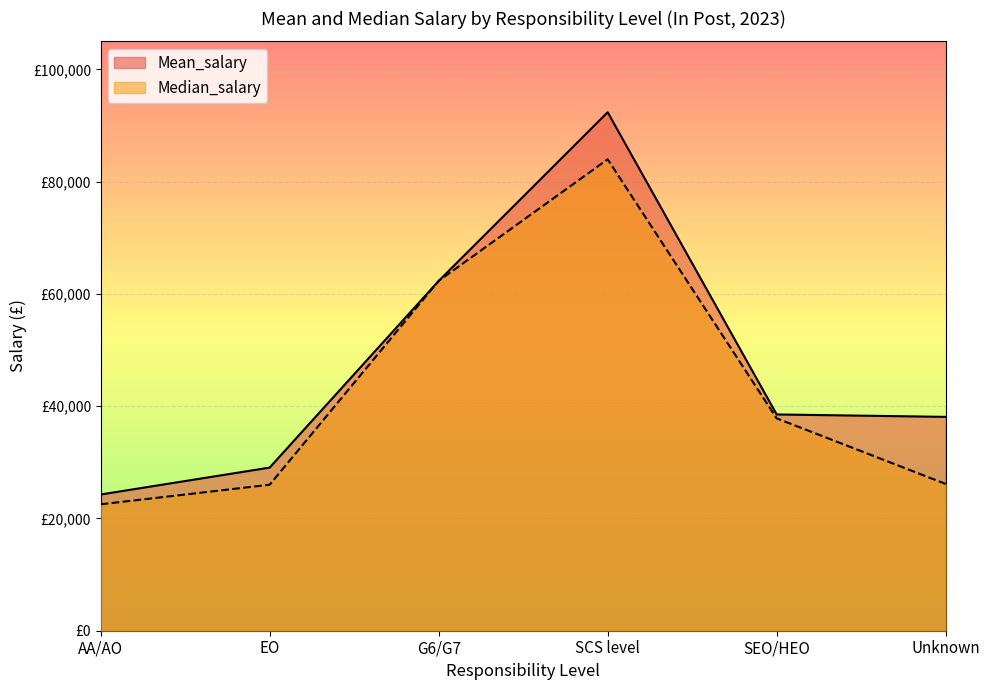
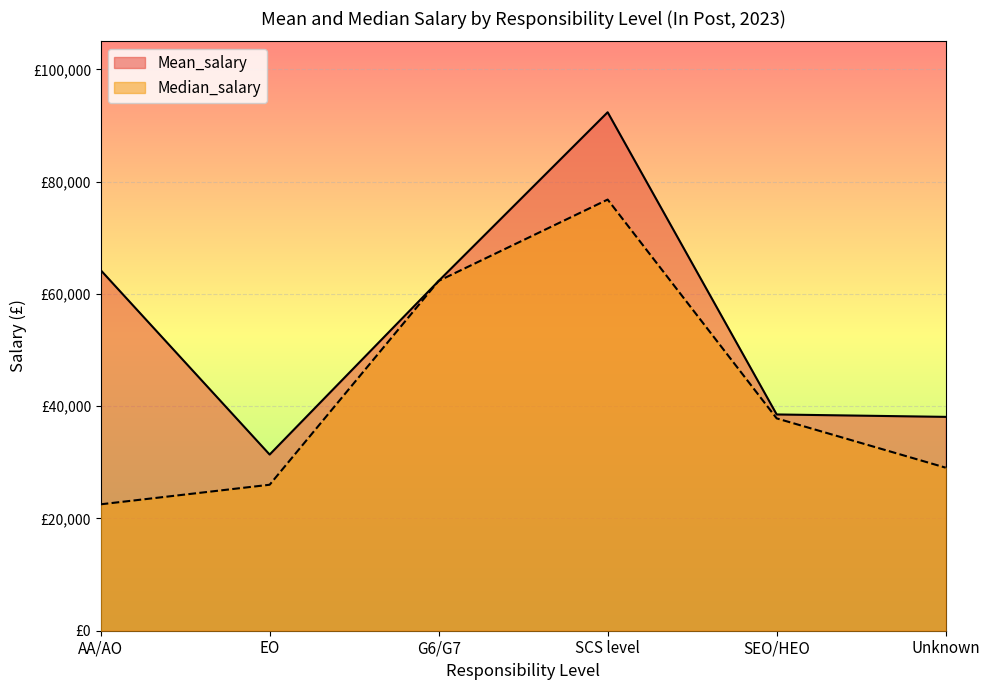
  {
    "Mean_salary": {
-     "AA/AO": "£24,000",
-     "EO": "£29,000",
+     "AA/AO": "£64,000",
+     "EO": "£31,000",
      "SCS level": "£92,000",
      "SEO/HEO": "£39,000",
      "Unknown": "£38,000"
    },
    "Median_salary": {
      "AA/AO": "£23,000",
      "EO": "£26,000",
-     "SCS level": "£84,000",
+     "SCS level": "£77,000",
      "SEO/HEO": "£38,000",
-     "Unknown": "£26,000"
+     "Unknown": "£29,000"
    }
  }
